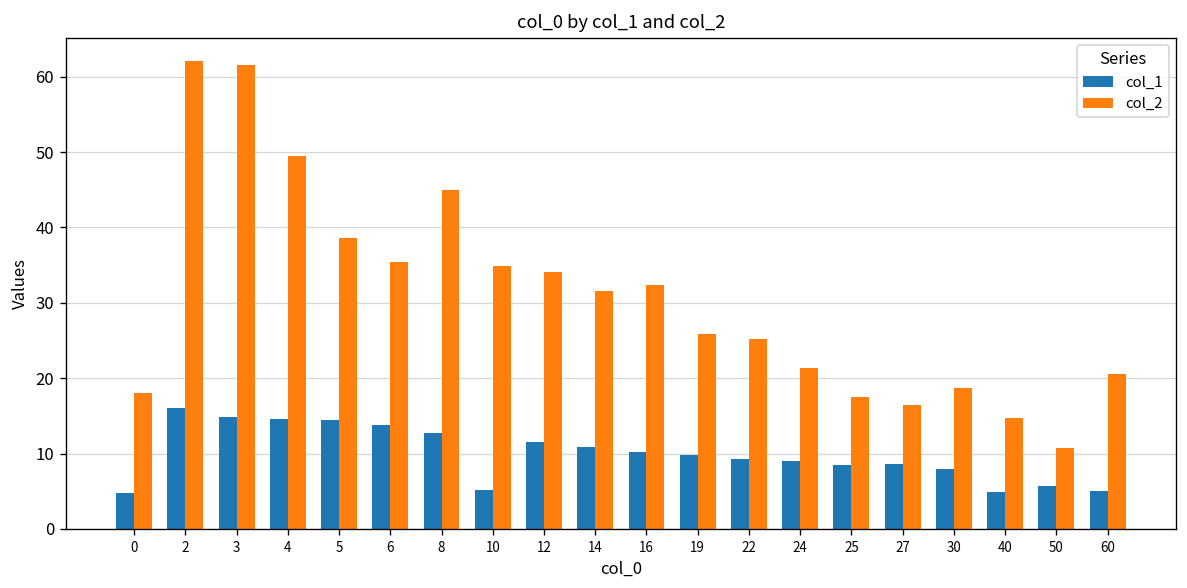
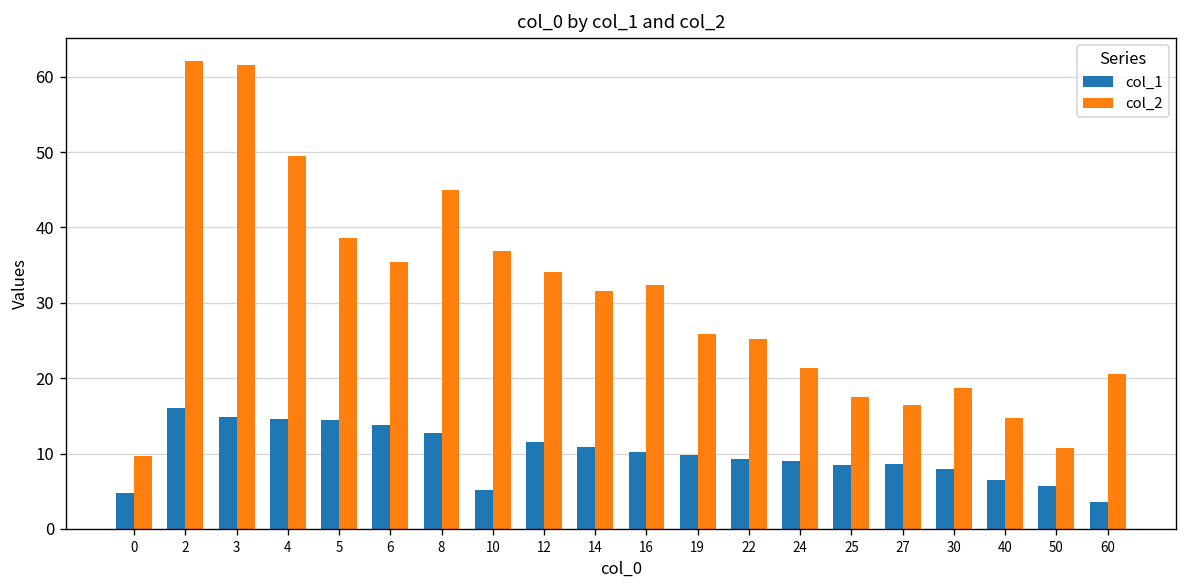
  {
    "col_1": {
      "0": 5,
      "2": 16,
      "3": 15,
      "4": 15,
      "5": 14,
      "6": 14,
      "8": 13,
      "10": 5,
      "12": 12,
      "14": 11,
      "16": 10,
      "19": 10,
      "22": 9,
      "24": 9,
      "25": 9,
      "27": 9,
      "30": 8,
-     "40": 5,
+     "40": 7,
      "50": 6,
-     "60": 5
+     "60": 4
    },
    "col_2": {
-     "0": 18,
+     "0": 10,
      "2": 62,
      "3": 62,
      "4": 49,
      "5": 39,
      "6": 35,
      "8": 45,
-     "10": 35,
+     "10": 37,
      "12": 34,
      "14": 32,
      "16": 32,
      "19": 26,
      "22": 25,
      "24": 21,
      "25": 18,
      "27": 16,
      "30": 19,
      "40": 15,
      "50": 11,
      "60": 21
    }
  }
